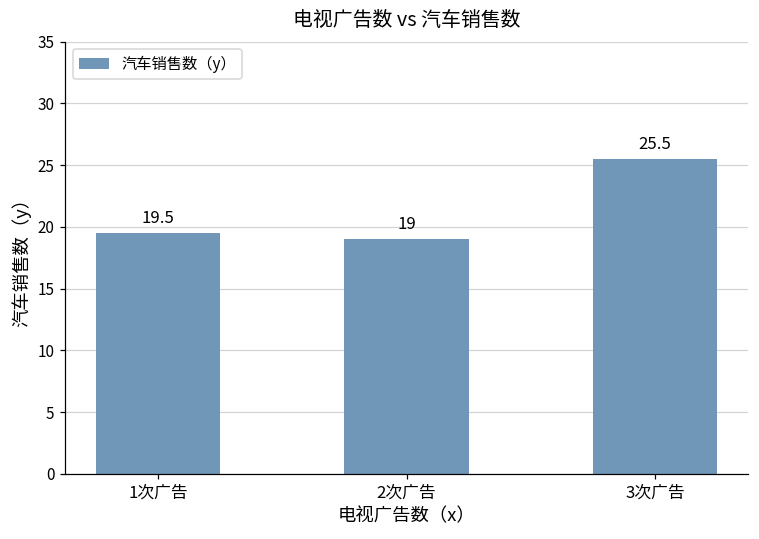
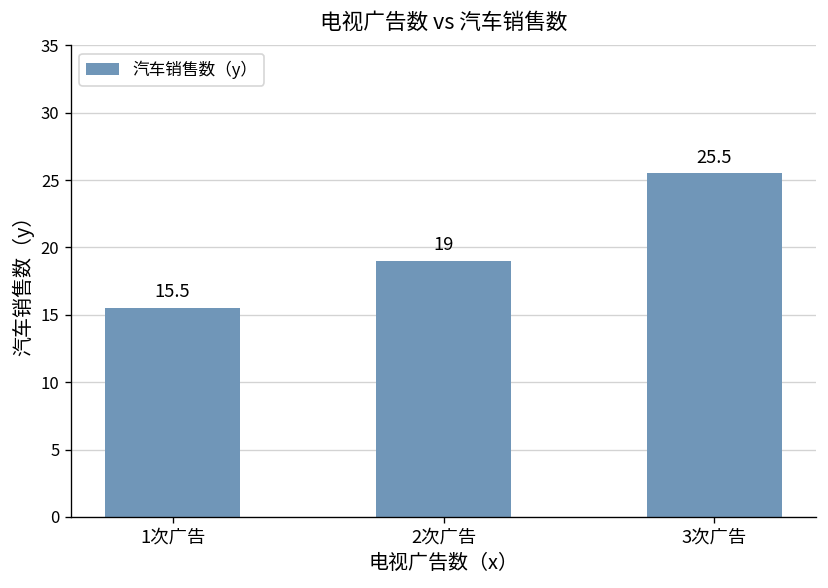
  {
-   "1次广告": 19.5,
+   "1次广告": 15.5,
    "2次广告": 19,
    "3次广告": 25.5
  }
